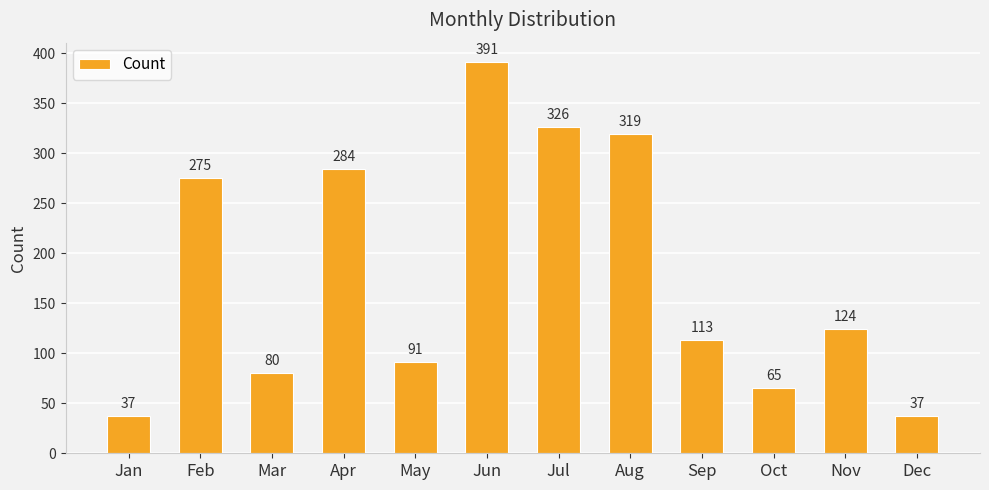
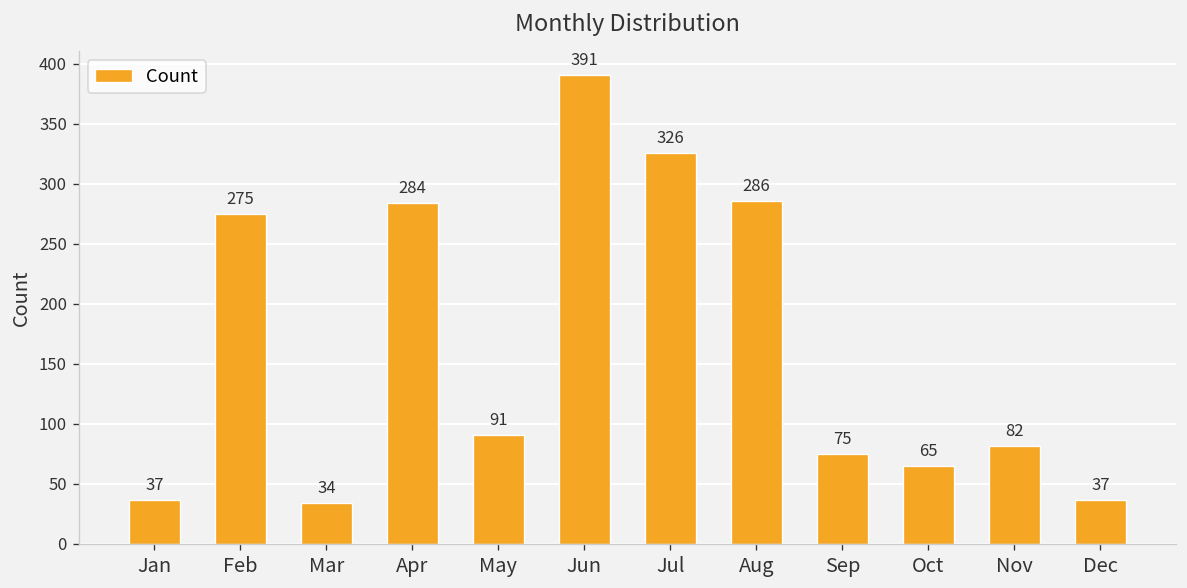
  {
    "Jan": 37,
    "Feb": 275,
-   "Mar": 80,
+   "Mar": 34,
    "Apr": 284,
    "May": 91,
    "Jun": 391,
    "Jul": 326,
-   "Aug": 319,
-   "Sep": 113,
+   "Aug": 286,
+   "Sep": 75,
    "Oct": 65,
-   "Nov": 124,
+   "Nov": 82,
    "Dec": 37
  }
